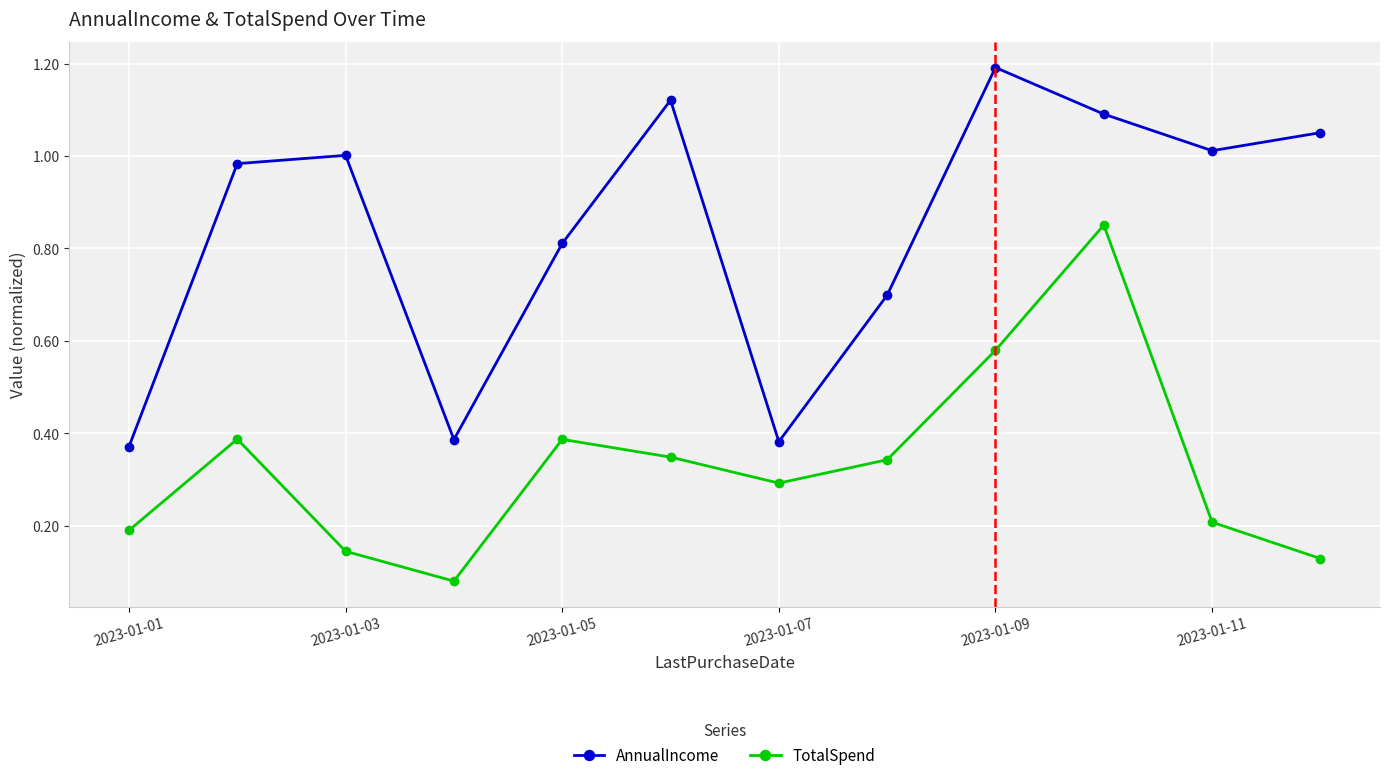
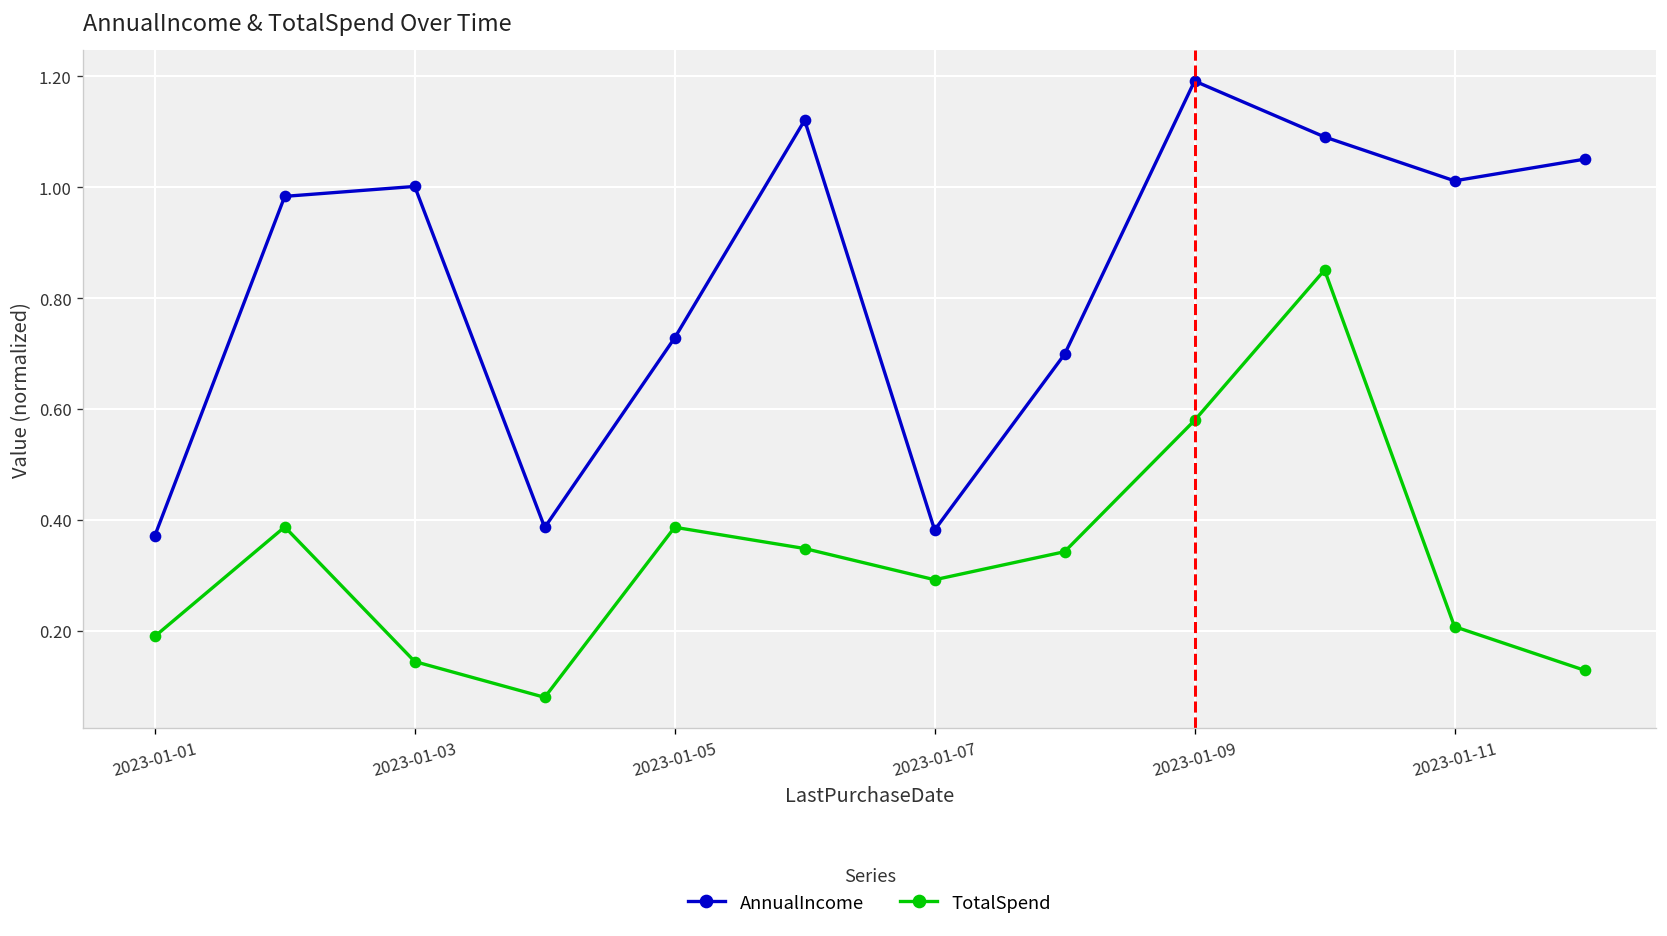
  {
    "AnnualIncome": {
      "2023-01-01": 0.37,
      "2023-01-03": 1.00,
-     "2023-01-05": 0.81,
+     "2023-01-05": 0.73,
      "2023-01-07": 0.38,
      "2023-01-09": 1.19,
      "2023-01-11": 1.01
    },
    "TotalSpend": {
      "2023-01-01": 0.19,
      "2023-01-03": 0.14,
      "2023-01-05": 0.39,
      "2023-01-07": 0.29,
      "2023-01-09": 0.58,
      "2023-01-11": 0.21
    }
  }
